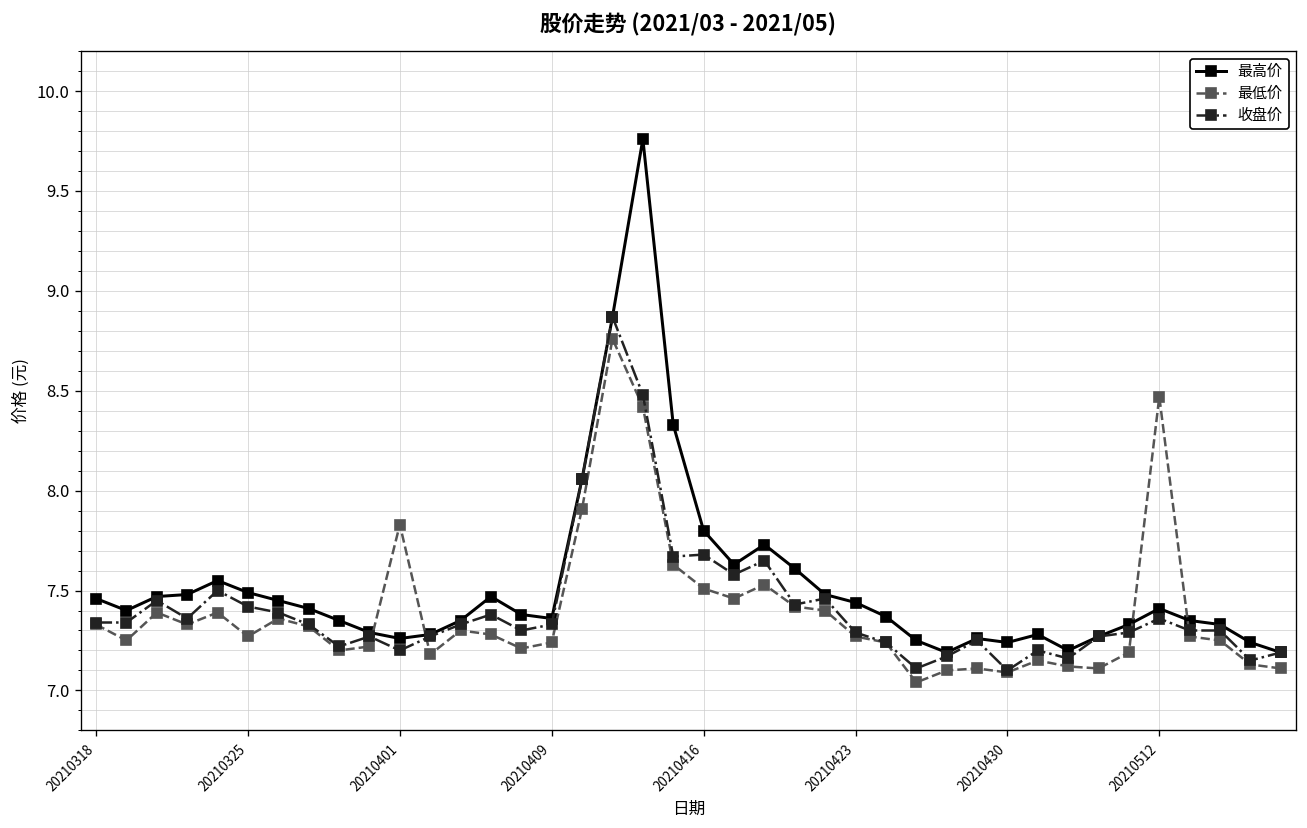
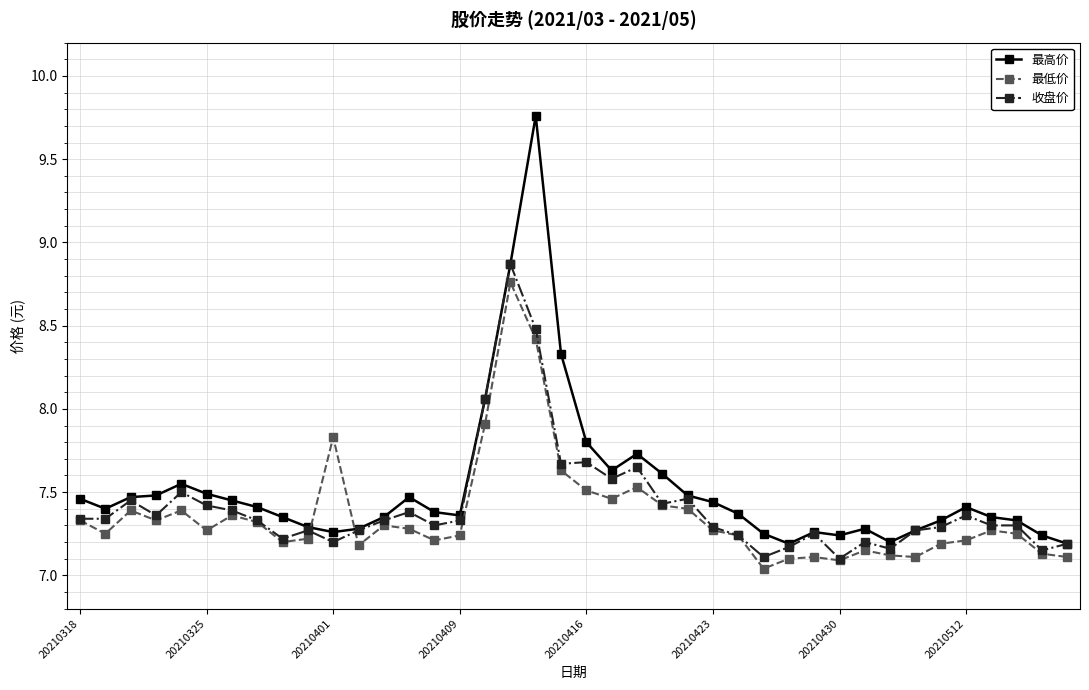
  {
    "最低价": {
      "20210325": 7.27,
      "20210401": 7.83,
      "20210409": 7.24,
      "20210416": 7.51,
      "20210423": 7.27,
-     "20210512": 8.47
+     "20210512": 7.21
    }
  }
